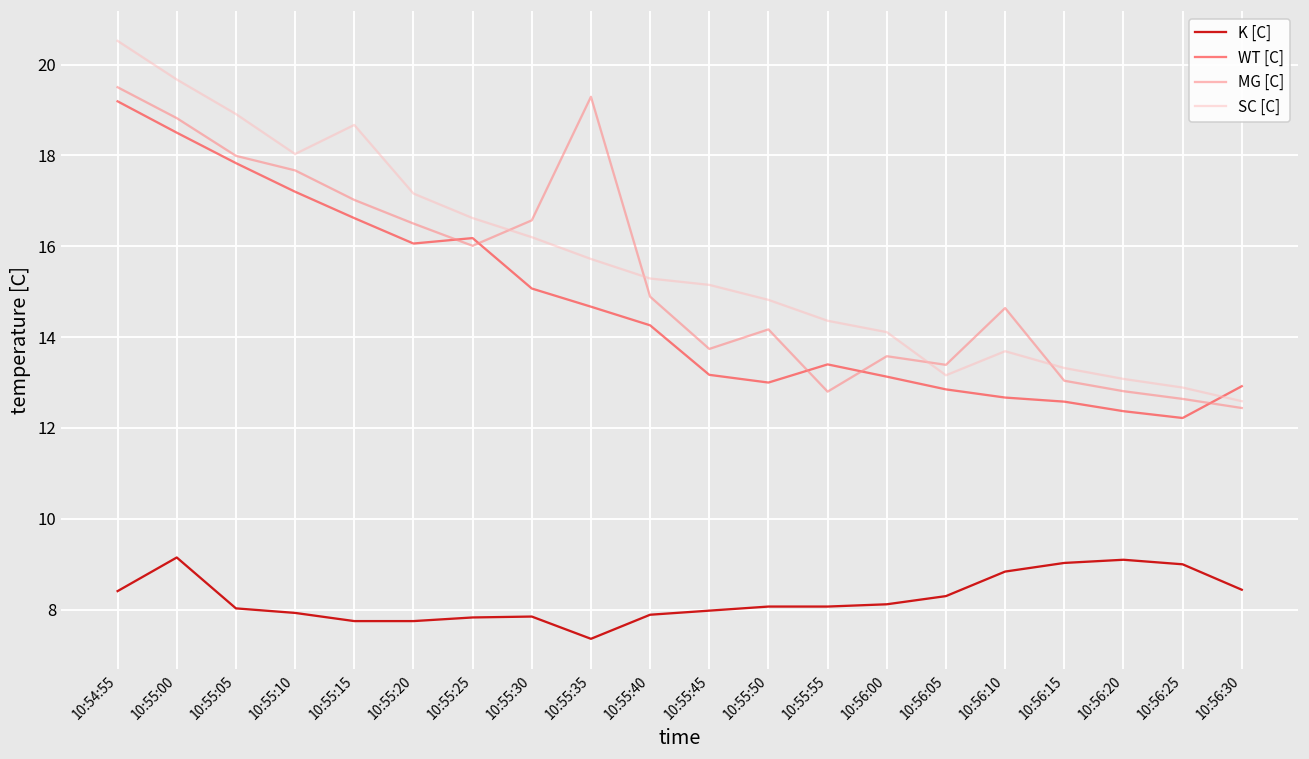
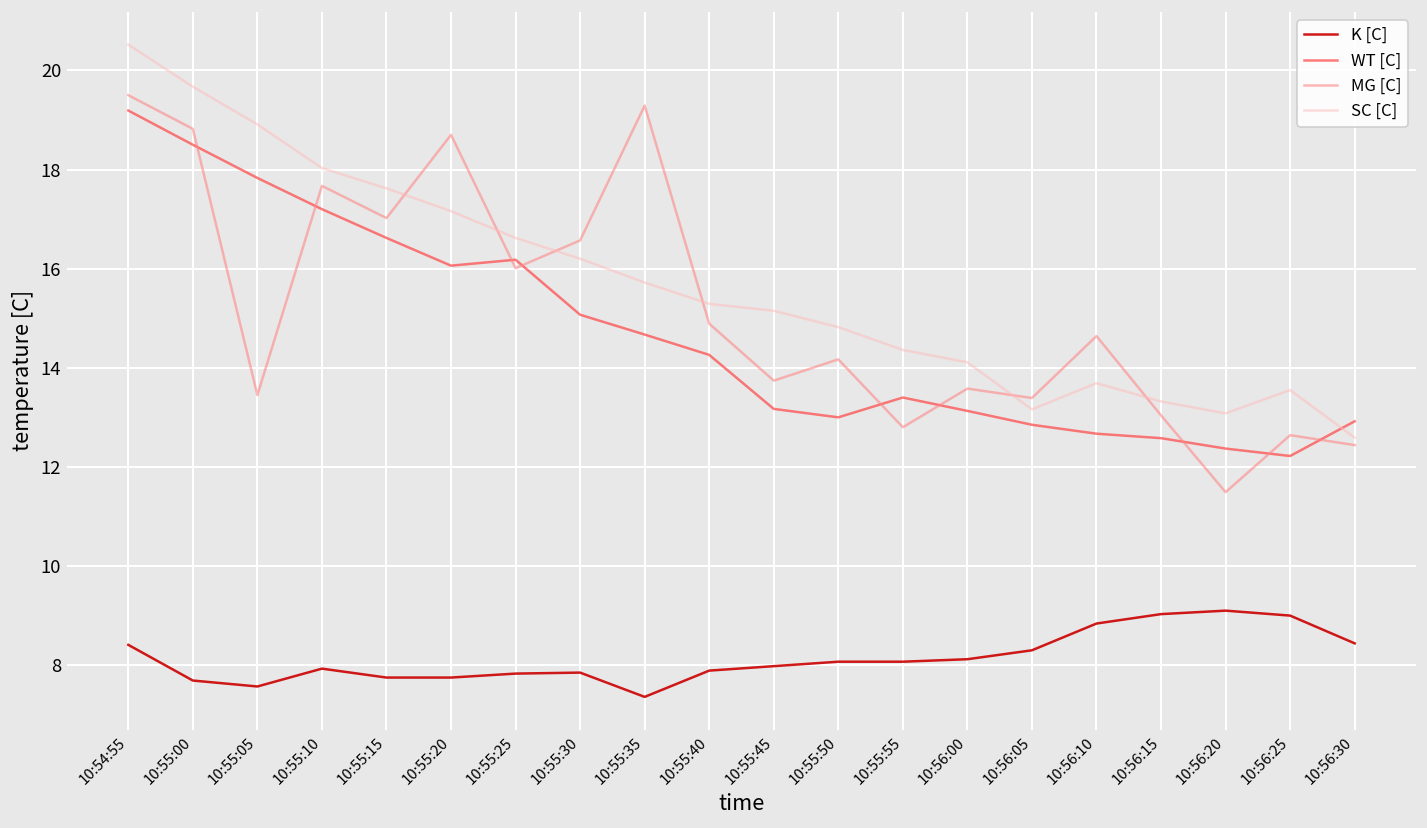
  {
    "K [C]": {
      "10:54:55": 8.4,
-     "10:55:00": 9.2,
-     "10:55:05": 8.0,
+     "10:55:00": 7.7,
+     "10:55:05": 7.6,
      "10:55:10": 7.9,
      "10:55:15": 7.8,
      "10:55:20": 7.8,
      "10:55:25": 7.8,
      "10:55:30": 7.9,
      "10:55:35": 7.4,
      "10:55:40": 7.9,
      "10:55:45": 8.0,
      "10:55:50": 8.1,
      "10:55:55": 8.1,
      "10:56:00": 8.1,
      "10:56:05": 8.3,
      "10:56:10": 8.8,
      "10:56:15": 9.0,
      "10:56:20": 9.1,
      "10:56:25": 9.0,
      "10:56:30": 8.4
    },
    "WT [C]": {
      "10:54:55": 19.2,
      "10:55:00": 18.5,
      "10:55:05": 17.8,
      "10:55:10": 17.2,
      "10:55:15": 16.6,
      "10:55:20": 16.1,
      "10:55:25": 16.2,
      "10:55:30": 15.1,
      "10:55:35": 14.7,
      "10:55:40": 14.3,
      "10:55:45": 13.2,
      "10:55:50": 13.0,
      "10:55:55": 13.4,
      "10:56:00": 13.1,
      "10:56:05": 12.9,
      "10:56:10": 12.7,
      "10:56:15": 12.6,
      "10:56:20": 12.4,
      "10:56:25": 12.2,
      "10:56:30": 12.9
    },
    "MG [C]": {
      "10:54:55": 19.5,
      "10:55:00": 18.8,
-     "10:55:05": 18.0,
+     "10:55:05": 13.5,
      "10:55:10": 17.7,
      "10:55:15": 17.0,
-     "10:55:20": 16.5,
+     "10:55:20": 18.7,
      "10:55:25": 16.0,
      "10:55:30": 16.6,
      "10:55:35": 19.3,
      "10:55:40": 14.9,
      "10:55:45": 13.7,
      "10:55:50": 14.2,
      "10:55:55": 12.8,
      "10:56:00": 13.6,
      "10:56:05": 13.4,
      "10:56:10": 14.6,
      "10:56:15": 13.0,
-     "10:56:20": 12.8,
+     "10:56:20": 11.5,
      "10:56:25": 12.6,
      "10:56:30": 12.4
    },
    "SC [C]": {
      "10:54:55": 20.5,
      "10:55:00": 19.7,
      "10:55:05": 18.9,
      "10:55:10": 18.0,
-     "10:55:15": 18.7,
+     "10:55:15": 17.6,
      "10:55:20": 17.2,
      "10:55:25": 16.6,
      "10:55:30": 16.2,
      "10:55:35": 15.7,
      "10:55:40": 15.3,
      "10:55:45": 15.2,
      "10:55:50": 14.8,
      "10:55:55": 14.4,
      "10:56:00": 14.1,
      "10:56:05": 13.2,
      "10:56:10": 13.7,
      "10:56:15": 13.3,
      "10:56:20": 13.1,
-     "10:56:25": 12.9,
+     "10:56:25": 13.6,
      "10:56:30": 12.6
    }
  }
